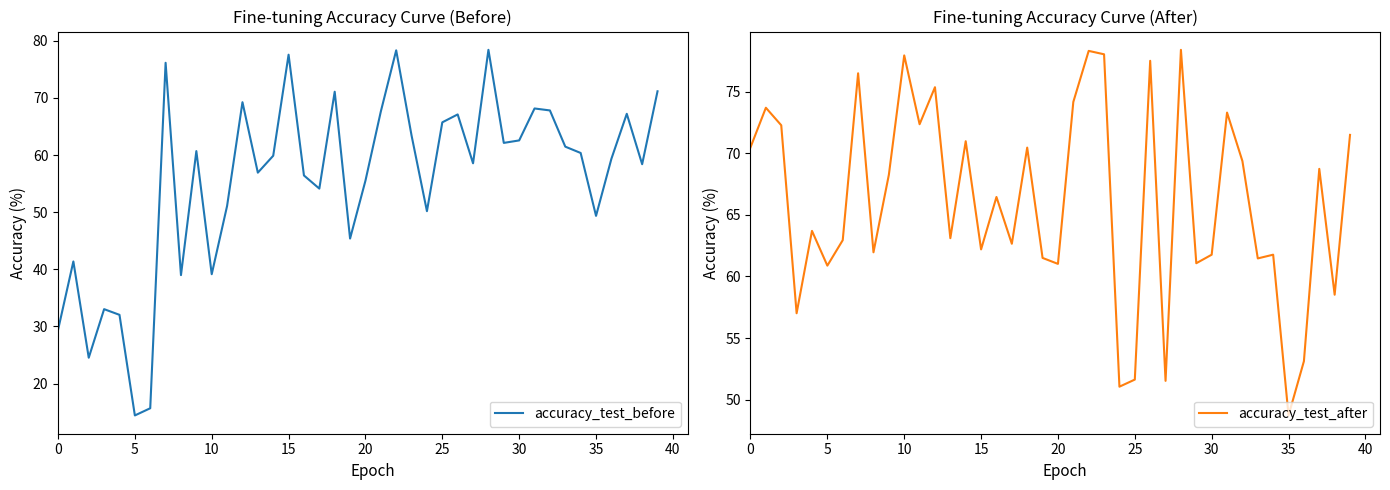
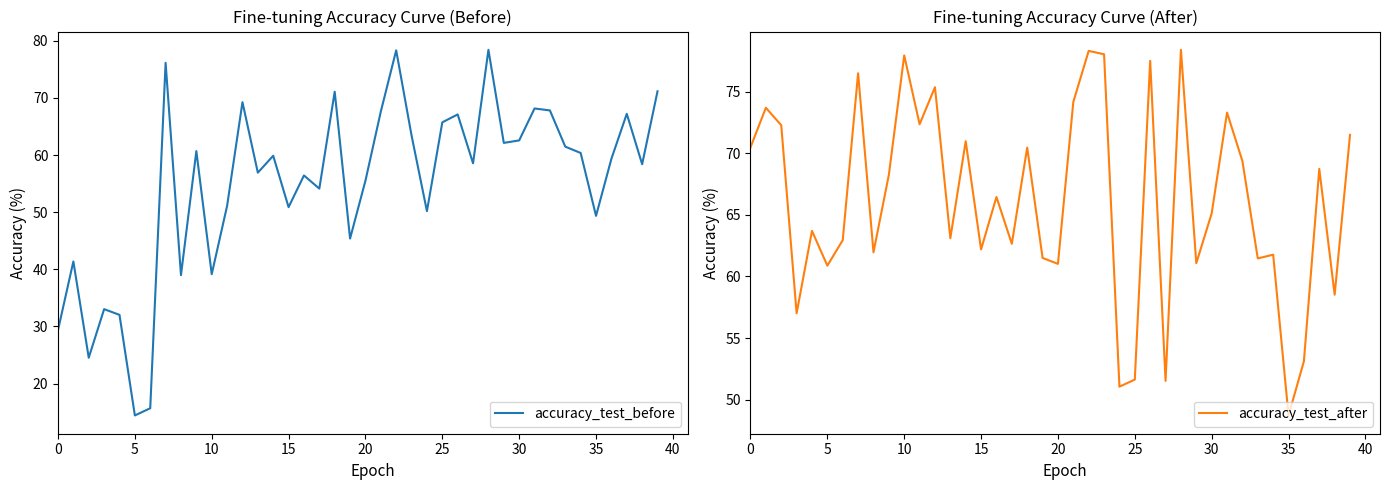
  {
    "Fine-tuning Accuracy Curve (Before)": {
      "0": 29,
      "5": 14,
      "10": 39,
-     "15": 78,
+     "15": 51,
      "20": 56,
      "25": 66,
      "30": 63,
      "35": 49
    },
    "Fine-tuning Accuracy Curve (After)": {
      "0": 70.5,
      "5": 60.9,
      "10": 78.0,
      "15": 62.2,
      "20": 61.0,
      "25": 51.6,
-     "30": 61.8
+     "30": 65.1
    }
  }
